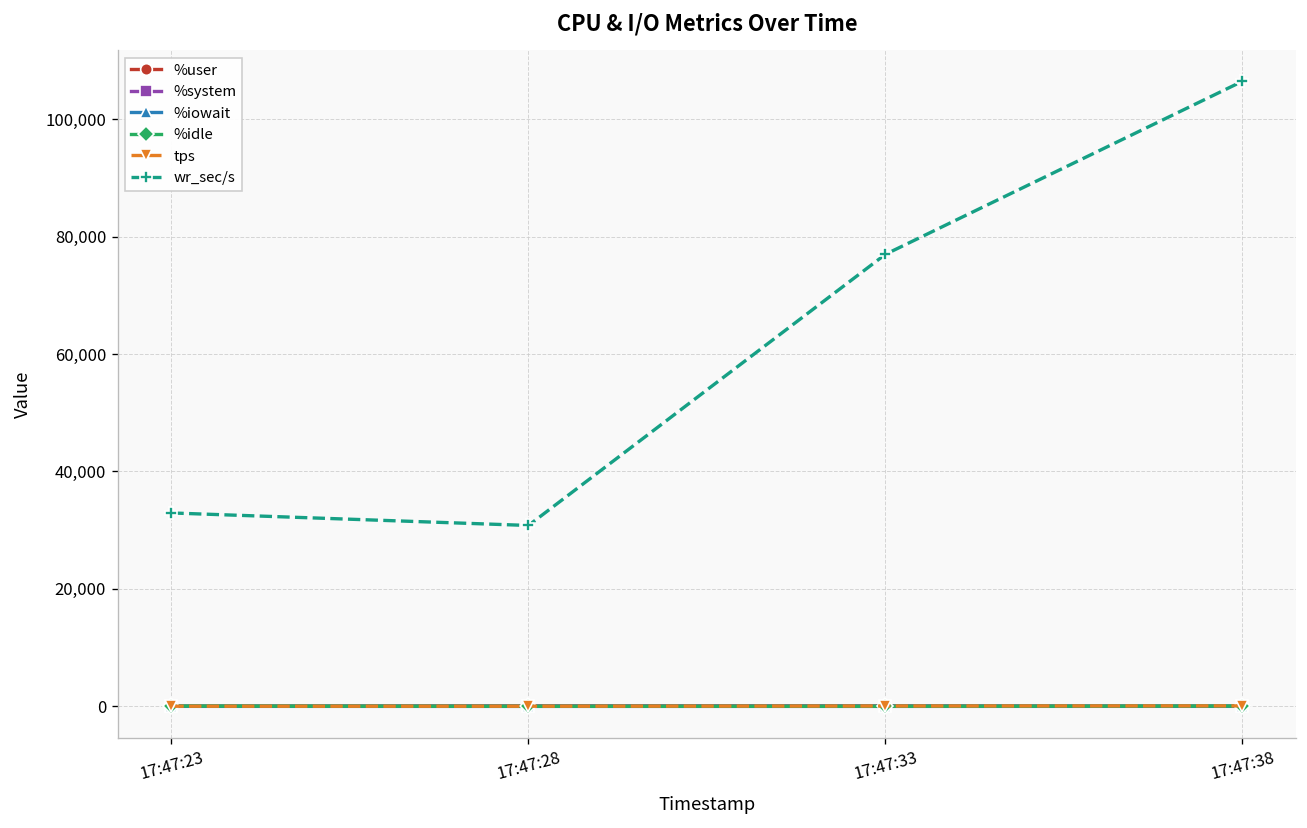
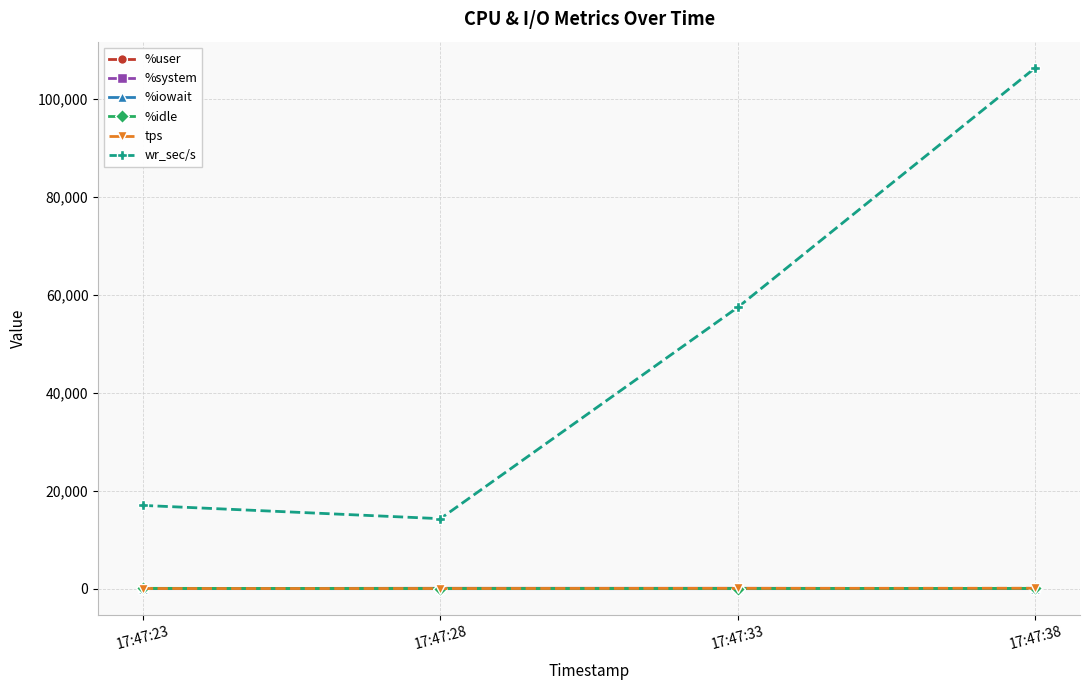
  {
    "wr_sec/s": {
-     "17:47:23": "33,000",
-     "17:47:28": "31,000",
-     "17:47:33": "77,000",
+     "17:47:23": "17,000",
+     "17:47:28": "14,000",
+     "17:47:33": "57,000",
      "17:47:38": "106,000"
    }
  }
